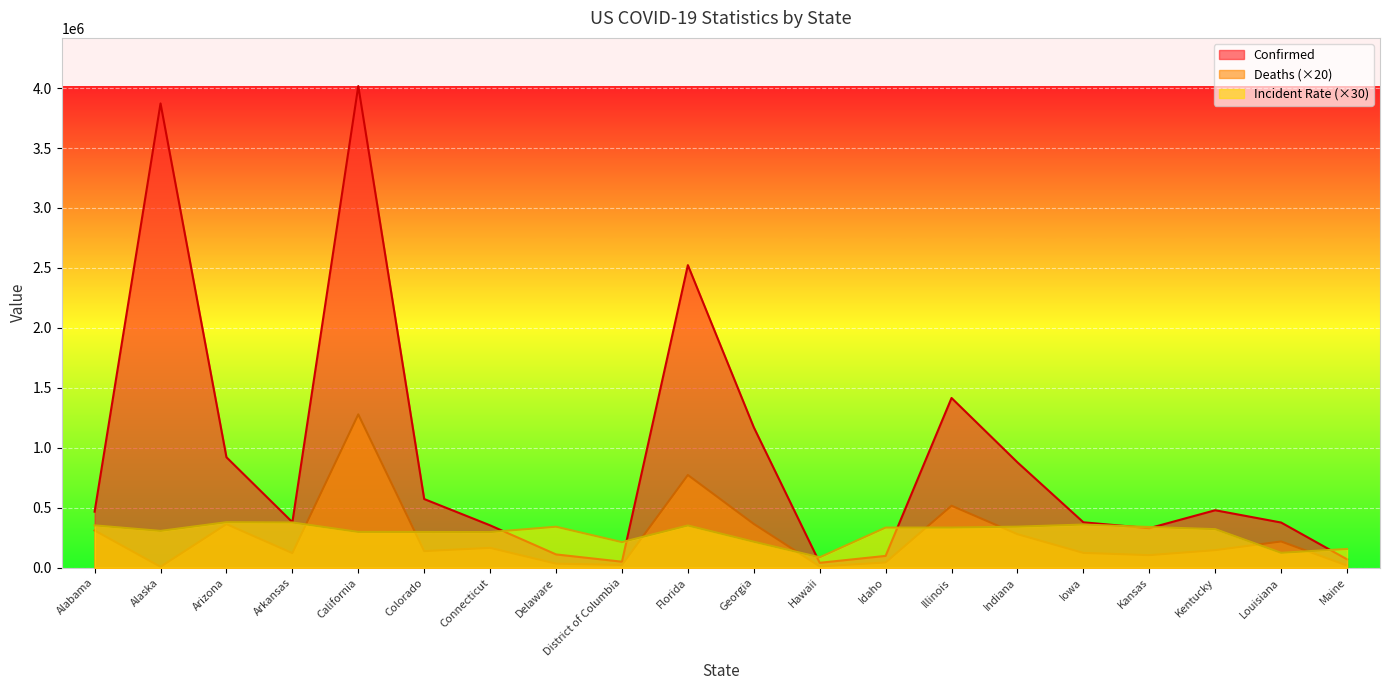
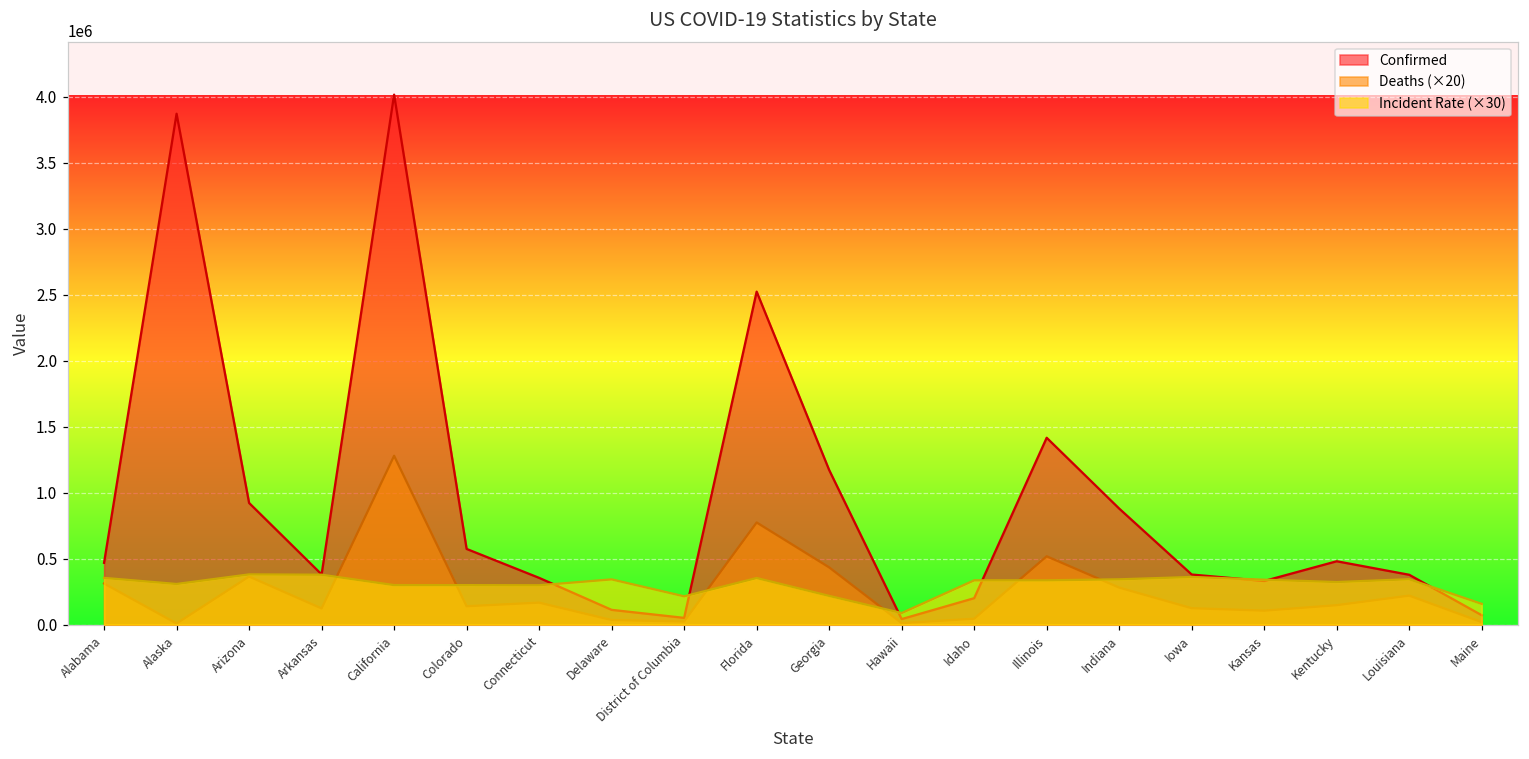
  {
    "Confirmed": {
      "Alabama": 470000,
      "Alaska": 3870000,
      "Arizona": 920000,
      "California": 4020000,
      "Colorado": 570000,
      "Connecticut": 350000,
      "Delaware": 110000,
      "District of Columbia": 50000,
      "Florida": 2520000,
      "Georgia": 1170000,
      "Hawaii": 40000,
-     "Idaho": 100000,
+     "Idaho": 200000,
      "Illinois": 1420000,
      "Indiana": 880000,
      "Kentucky": 480000,
      "Louisiana": 380000,
      "Maine": 70000
    },
    "Deaths (×20)": {
      "Alabama": 310000,
      "Alaska": 10000,
      "Arkansas": 120000,
      "California": 1280000,
      "Colorado": 140000,
      "Connecticut": 170000,
      "Delaware": 30000,
      "District of Columbia": 20000,
      "Florida": 770000,
-     "Georgia": 370000,
+     "Georgia": 430000,
      "Hawaii": 10000,
      "Idaho": 40000,
      "Illinois": 520000,
      "Indiana": 280000,
      "Iowa": 120000,
      "Kansas": 100000,
      "Kentucky": 150000,
      "Louisiana": 220000,
      "Maine": 20000
    },
    "Incident Rate (×30)": {
      "Alabama": 350000,
      "Alaska": 310000,
      "California": 300000,
      "Colorado": 300000,
      "Connecticut": 300000,
      "Delaware": 340000,
      "District of Columbia": 210000,
      "Florida": 350000,
      "Georgia": 220000,
      "Hawaii": 90000,
      "Idaho": 330000,
      "Illinois": 340000,
      "Indiana": 340000,
      "Kentucky": 320000,
-     "Louisiana": 120000,
+     "Louisiana": 340000,
      "Maine": 160000
    }
  }
